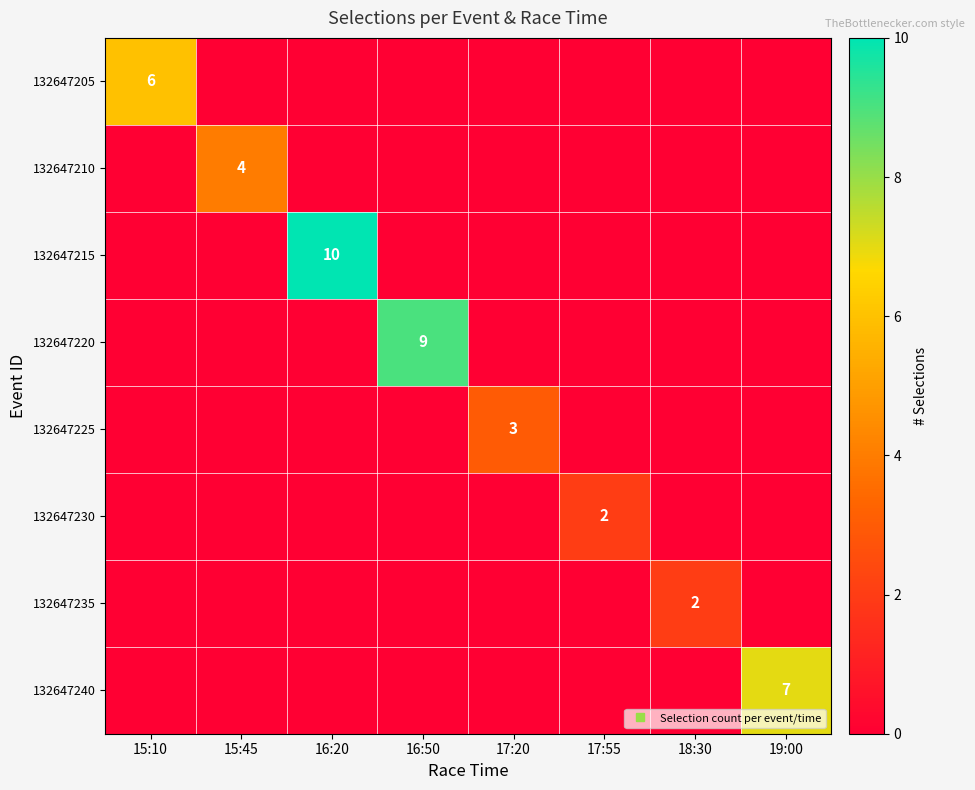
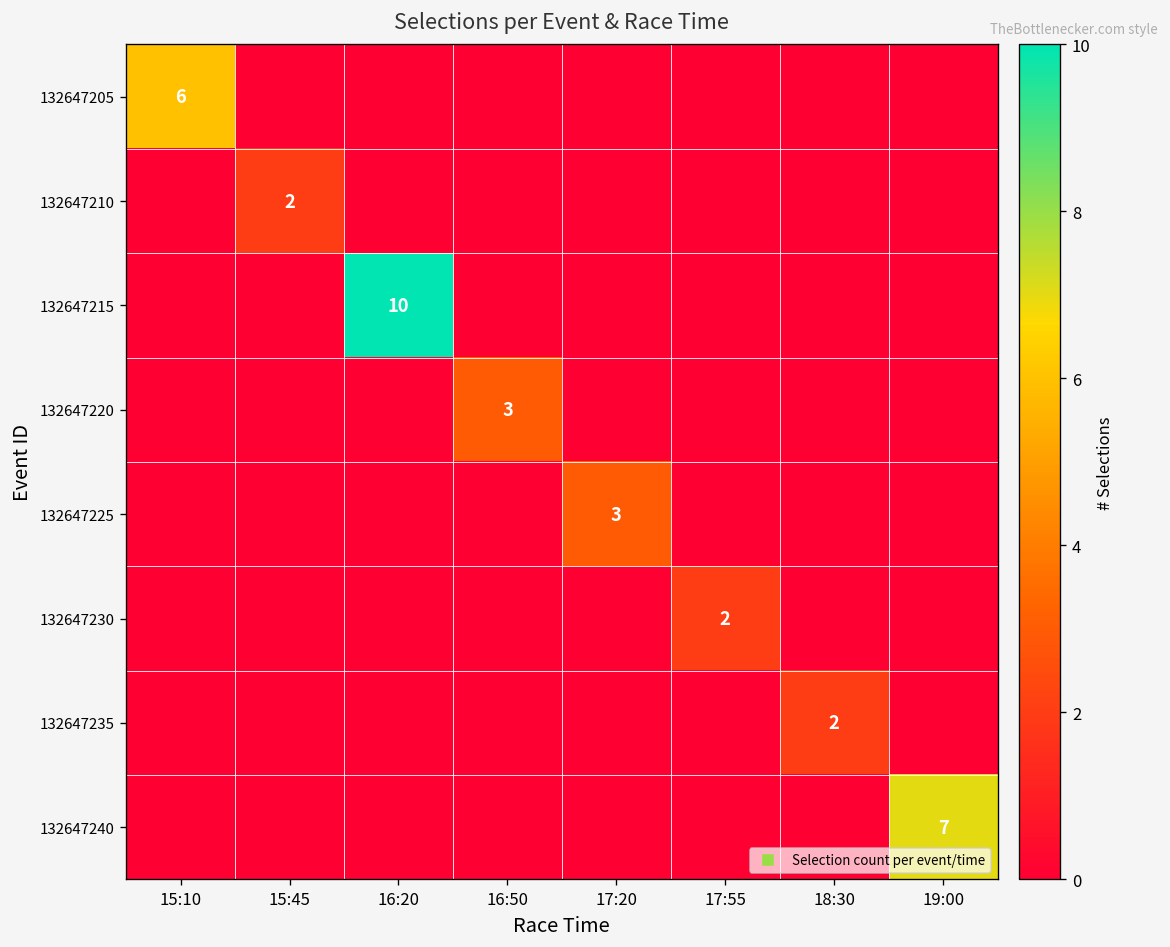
  {
    "132647205": {
      "15:10": 6
    },
    "132647210": {
-     "15:45": 4
+     "15:45": 2
    },
    "132647215": {
      "16:20": 10
    },
    "132647220": {
-     "16:50": 9
+     "16:50": 3
    },
    "132647225": {
      "17:20": 3
    },
    "132647230": {
      "17:55": 2
    },
    "132647235": {
      "18:30": 2
    },
    "132647240": {
      "19:00": 7
    }
  }
